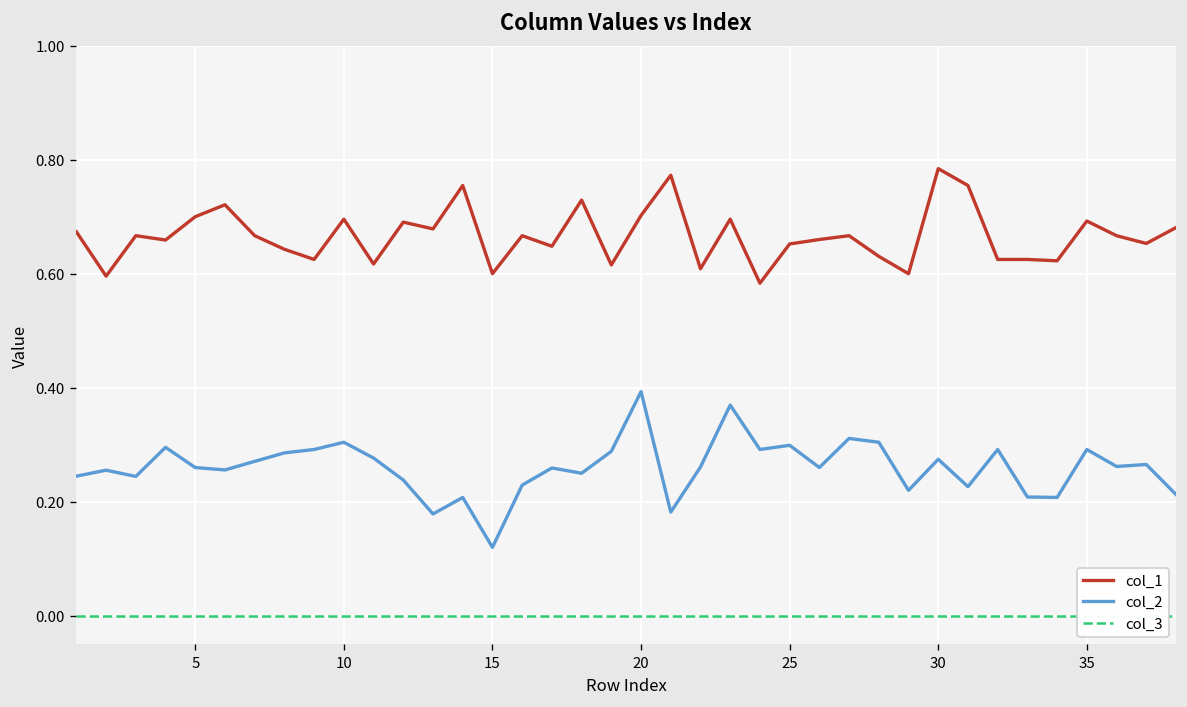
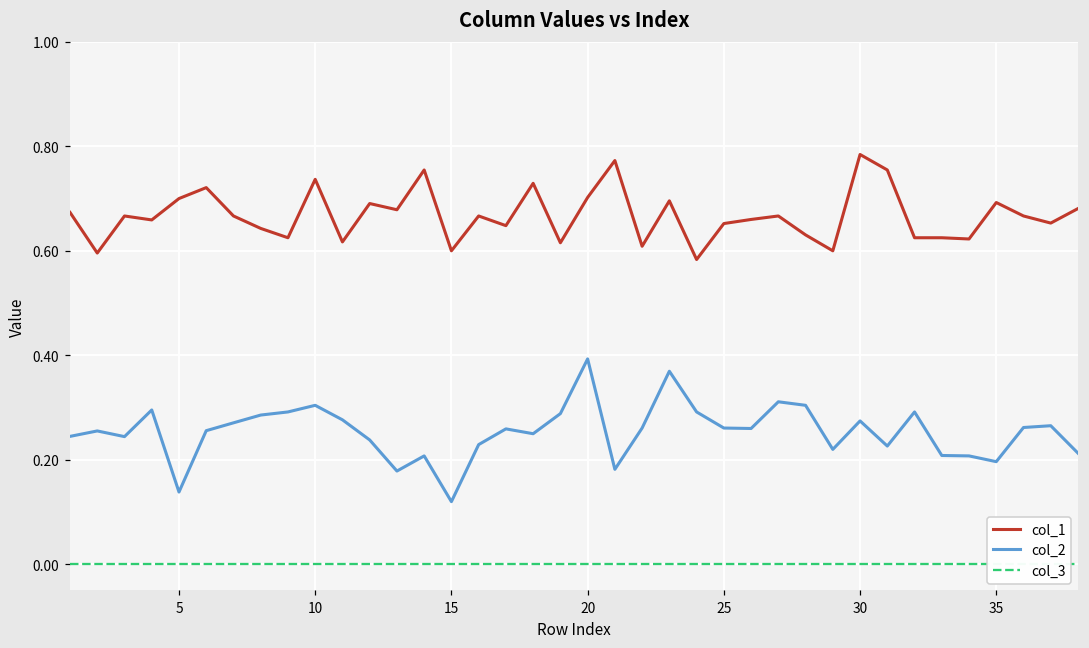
  {
    "col_1": {
      "5": 0.70,
-     "10": 0.70,
+     "10": 0.74,
      "15": 0.60,
      "20": 0.70,
      "25": 0.65,
      "30": 0.78,
      "35": 0.69
    },
    "col_2": {
-     "5": 0.26,
+     "5": 0.14,
      "10": 0.30,
      "15": 0.12,
      "20": 0.39,
-     "25": 0.30,
+     "25": 0.26,
      "30": 0.27,
-     "35": 0.29
+     "35": 0.20
    },
    "col_3": {
      "5": 0.00,
      "10": 0.00,
      "15": 0.00,
      "20": 0.00,
      "25": 0.00,
      "30": 0.00
    }
  }
